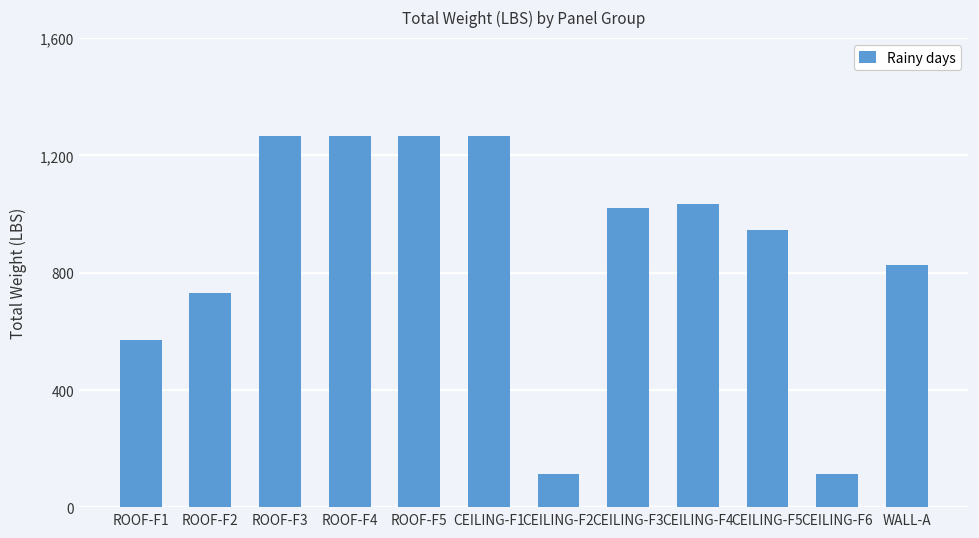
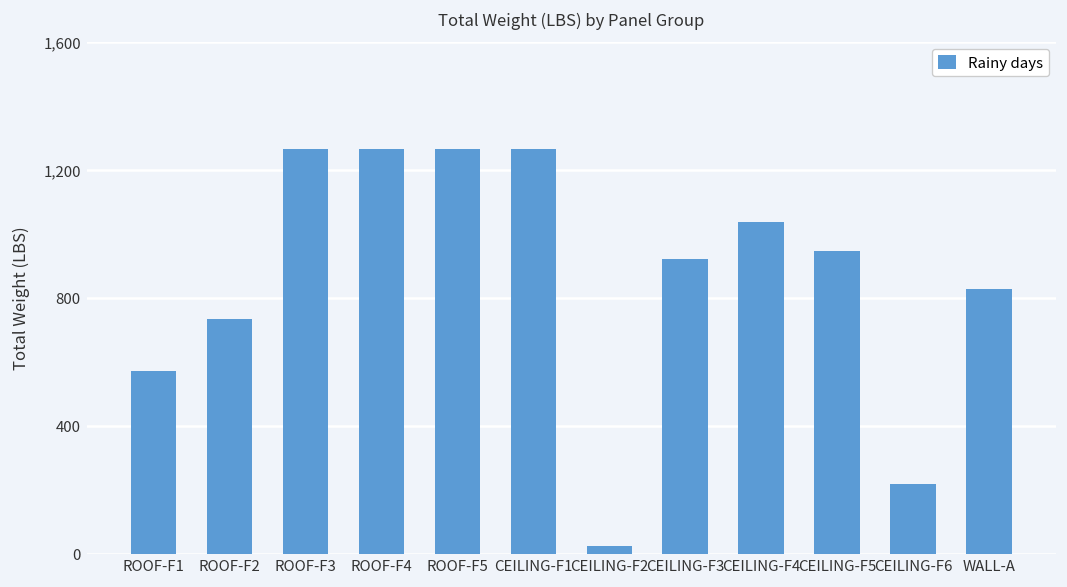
  {
    "ROOF-F1": "570",
    "ROOF-F2": "730",
    "ROOF-F3": "1,260",
    "ROOF-F4": "1,260",
    "ROOF-F5": "1,260",
    "CEILING-F1": "1,260",
-   "CEILING-F2": "110",
-   "CEILING-F3": "1,020",
+   "CEILING-F2": "20",
+   "CEILING-F3": "920",
    "CEILING-F4": "1,030",
    "CEILING-F5": "950",
-   "CEILING-F6": "110",
+   "CEILING-F6": "220",
    "WALL-A": "830"
  }
